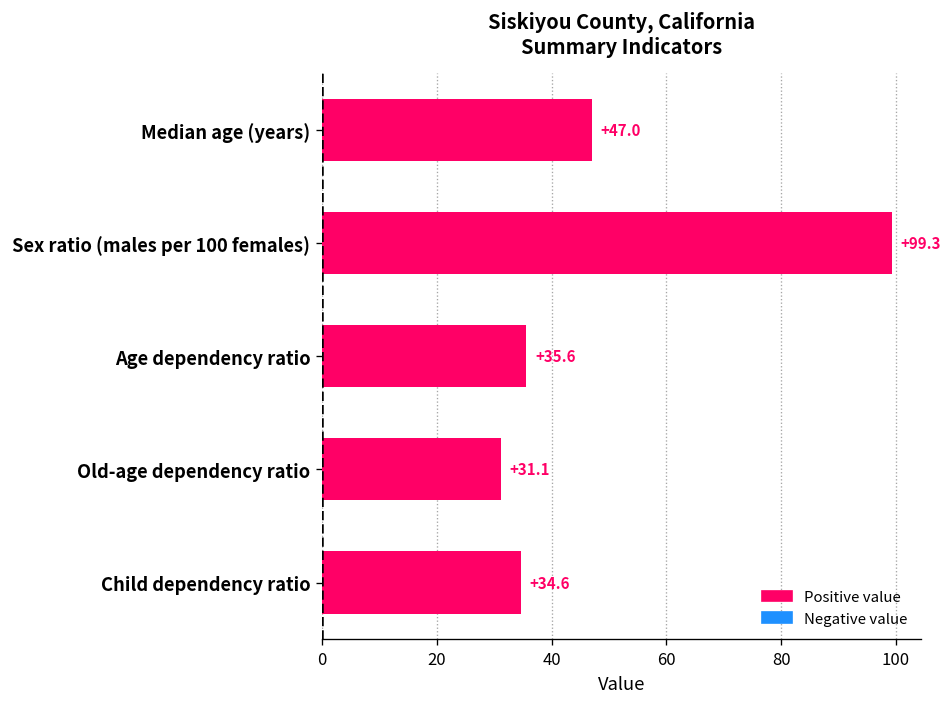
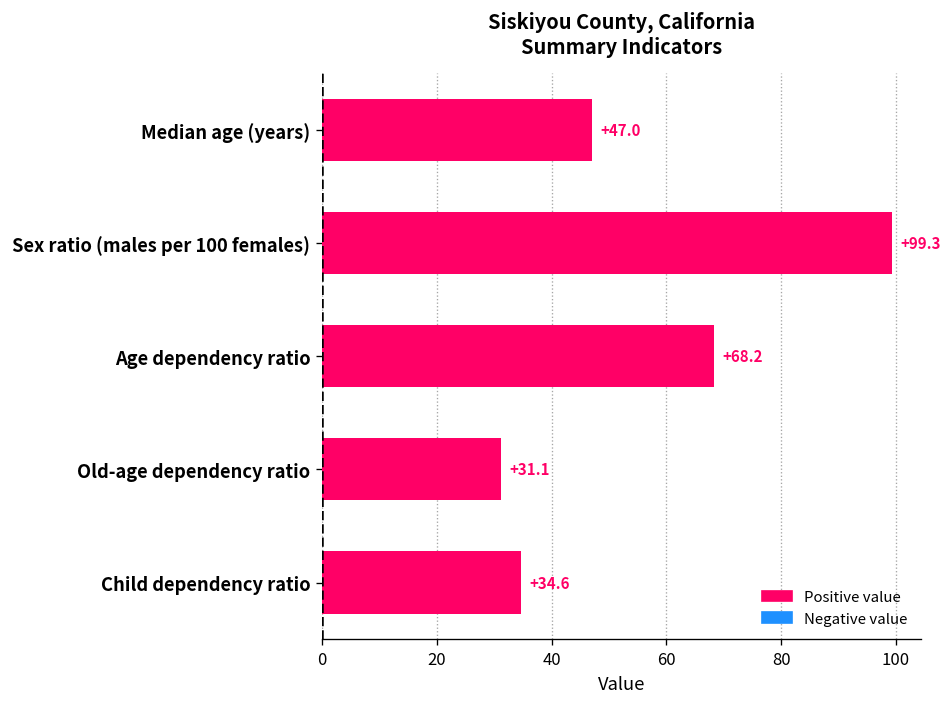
  {
    "Median age (years)": "+47.0",
    "Sex ratio (males per 100 females)": "+99.3",
-   "Age dependency ratio": "+35.6",
+   "Age dependency ratio": "+68.2",
    "Old-age dependency ratio": "+31.1",
    "Child dependency ratio": "+34.6"
  }
